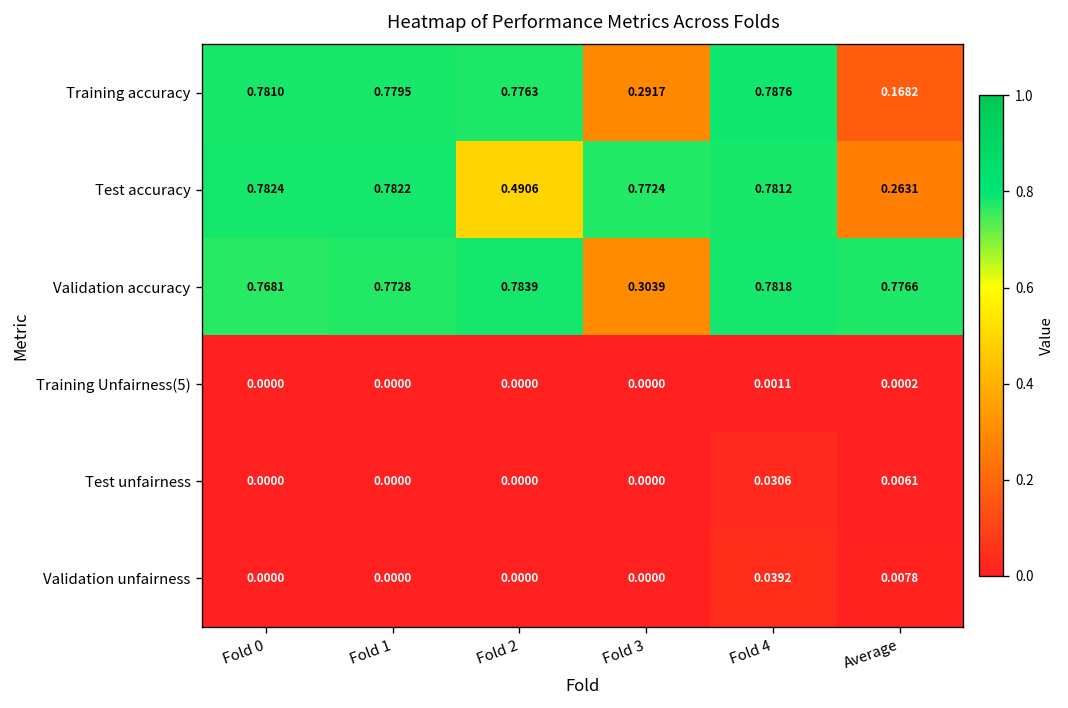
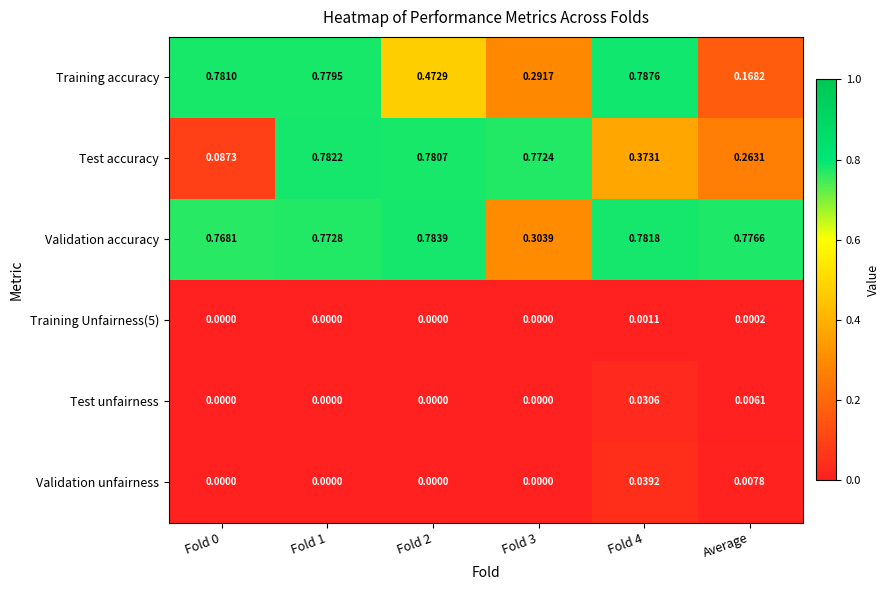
  {
    "Training accuracy": {
      "Fold 0": 0.7810,
      "Fold 1": 0.7795,
-     "Fold 2": 0.7763,
+     "Fold 2": 0.4729,
      "Fold 3": 0.2917,
      "Fold 4": 0.7876,
      "Average": 0.1682
    },
    "Test accuracy": {
-     "Fold 0": 0.7824,
+     "Fold 0": 0.0873,
      "Fold 1": 0.7822,
-     "Fold 2": 0.4906,
+     "Fold 2": 0.7807,
      "Fold 3": 0.7724,
-     "Fold 4": 0.7812,
+     "Fold 4": 0.3731,
      "Average": 0.2631
    },
    "Validation accuracy": {
      "Fold 0": 0.7681,
      "Fold 1": 0.7728,
      "Fold 2": 0.7839,
      "Fold 3": 0.3039,
      "Fold 4": 0.7818,
      "Average": 0.7766
    },
    "Training Unfairness(5)": {
      "Fold 0": 0.0000,
      "Fold 1": 0.0000,
      "Fold 2": 0.0000,
      "Fold 3": 0.0000,
      "Fold 4": 0.0011,
      "Average": 0.0002
    },
    "Test unfairness": {
      "Fold 0": 0.0000,
      "Fold 1": 0.0000,
      "Fold 2": 0.0000,
      "Fold 3": 0.0000,
      "Fold 4": 0.0306,
      "Average": 0.0061
    },
    "Validation unfairness": {
      "Fold 0": 0.0000,
      "Fold 1": 0.0000,
      "Fold 2": 0.0000,
      "Fold 3": 0.0000,
      "Fold 4": 0.0392,
      "Average": 0.0078
    }
  }
